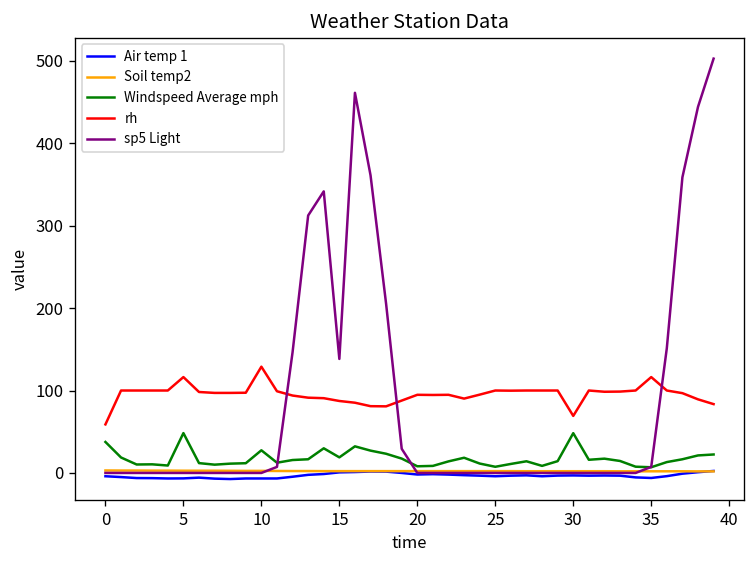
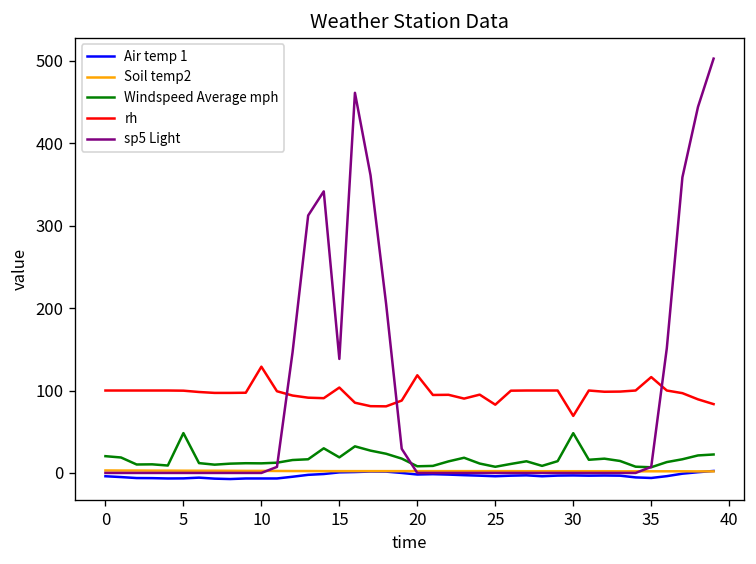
  {
    "Air temp 1": {
      "0": 0,
      "5": -10,
      "10": -10,
      "25": 0,
      "35": -10
    },
    "Soil temp2": {
      "35": 0
    },
    "Windspeed Average mph": {
-     "0": 40,
+     "0": 20,
      "5": 50,
-     "10": 30,
+     "10": 10,
      "15": 20,
      "20": 10,
      "25": 10,
      "30": 50
    },
    "rh": {
-     "0": 60,
-     "5": 120,
+     "0": 100,
+     "5": 100,
      "10": 130,
-     "15": 90,
-     "20": 90,
-     "25": 100,
+     "15": 100,
+     "20": 120,
+     "25": 80,
      "30": 70,
      "35": 120
    },
    "sp5 Light": {
      "15": 140
    }
  }
